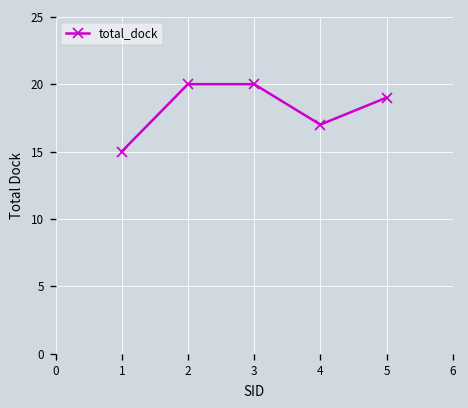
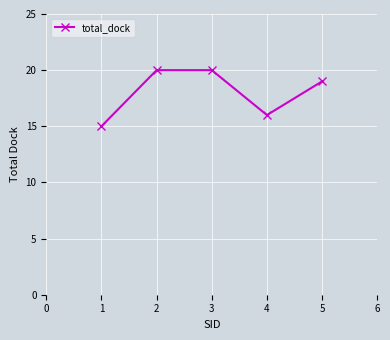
  {
    "1": 15,
    "2": 20,
    "3": 20,
-   "4": 17,
+   "4": 16,
    "5": 19
  }
